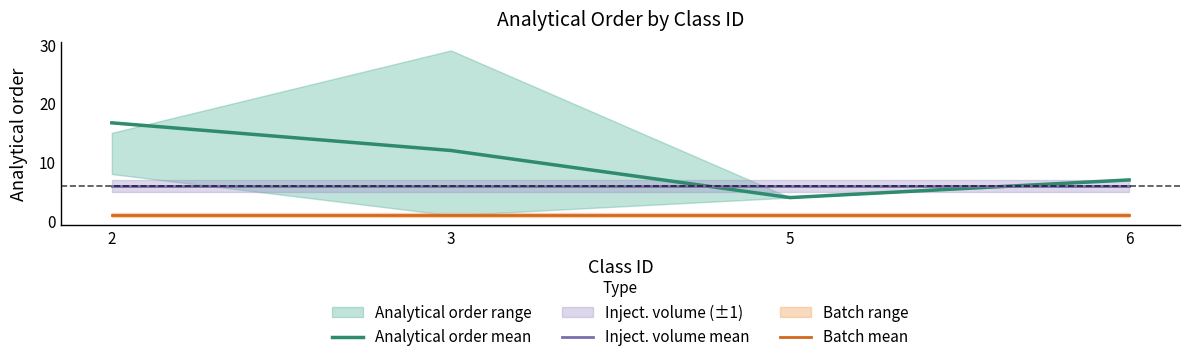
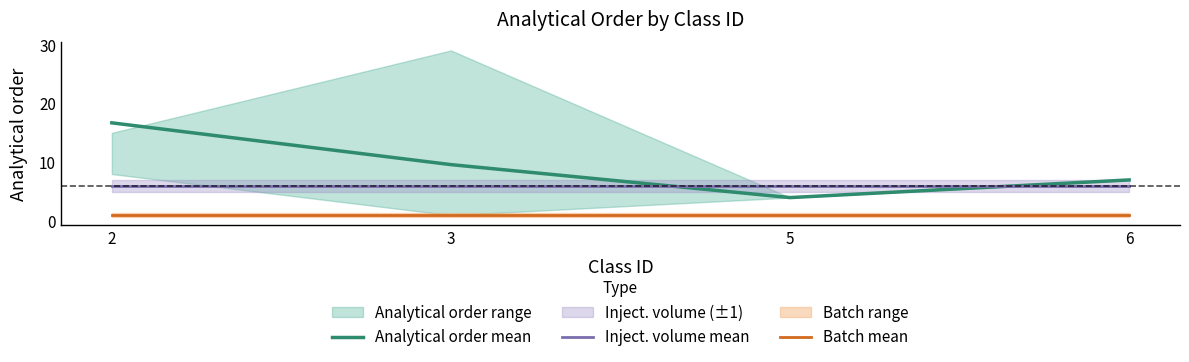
  {
    "Analytical order mean": {
      "2": 17,
-     "3": 12
+     "3": 10
    }
  }
